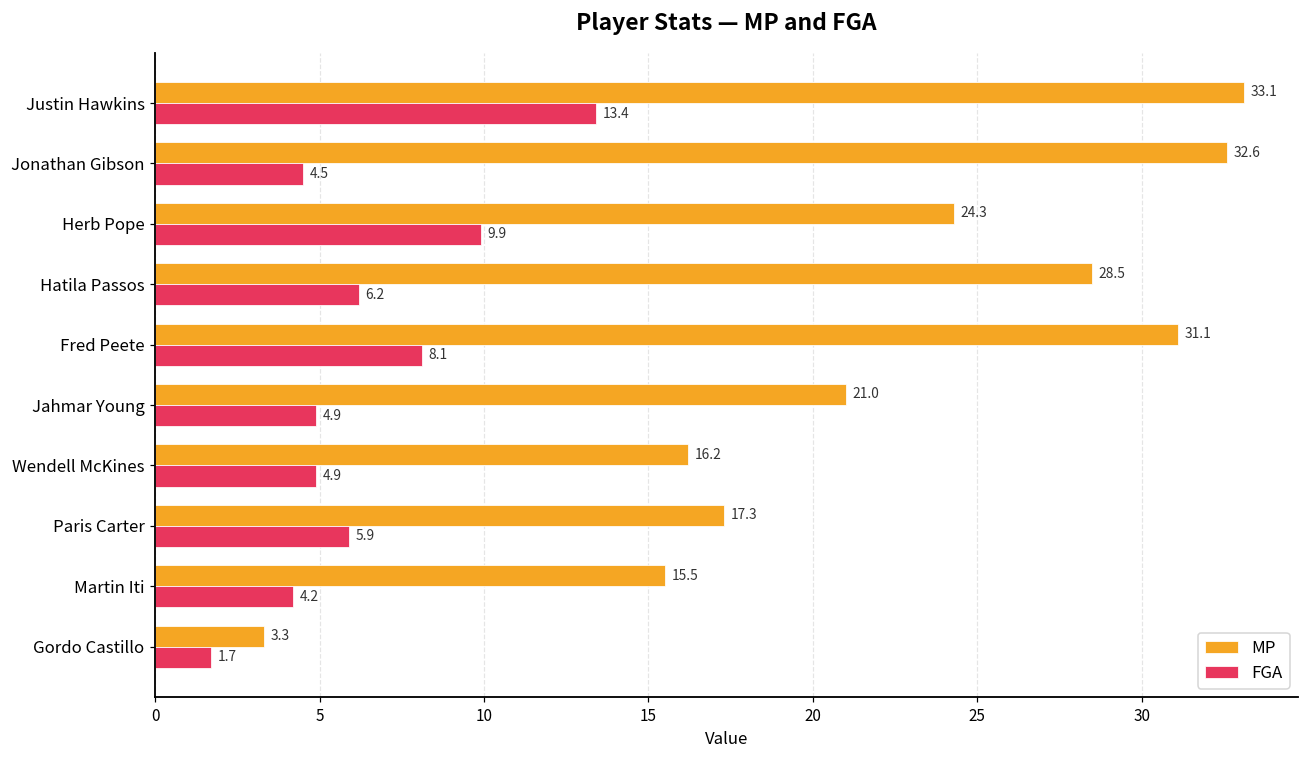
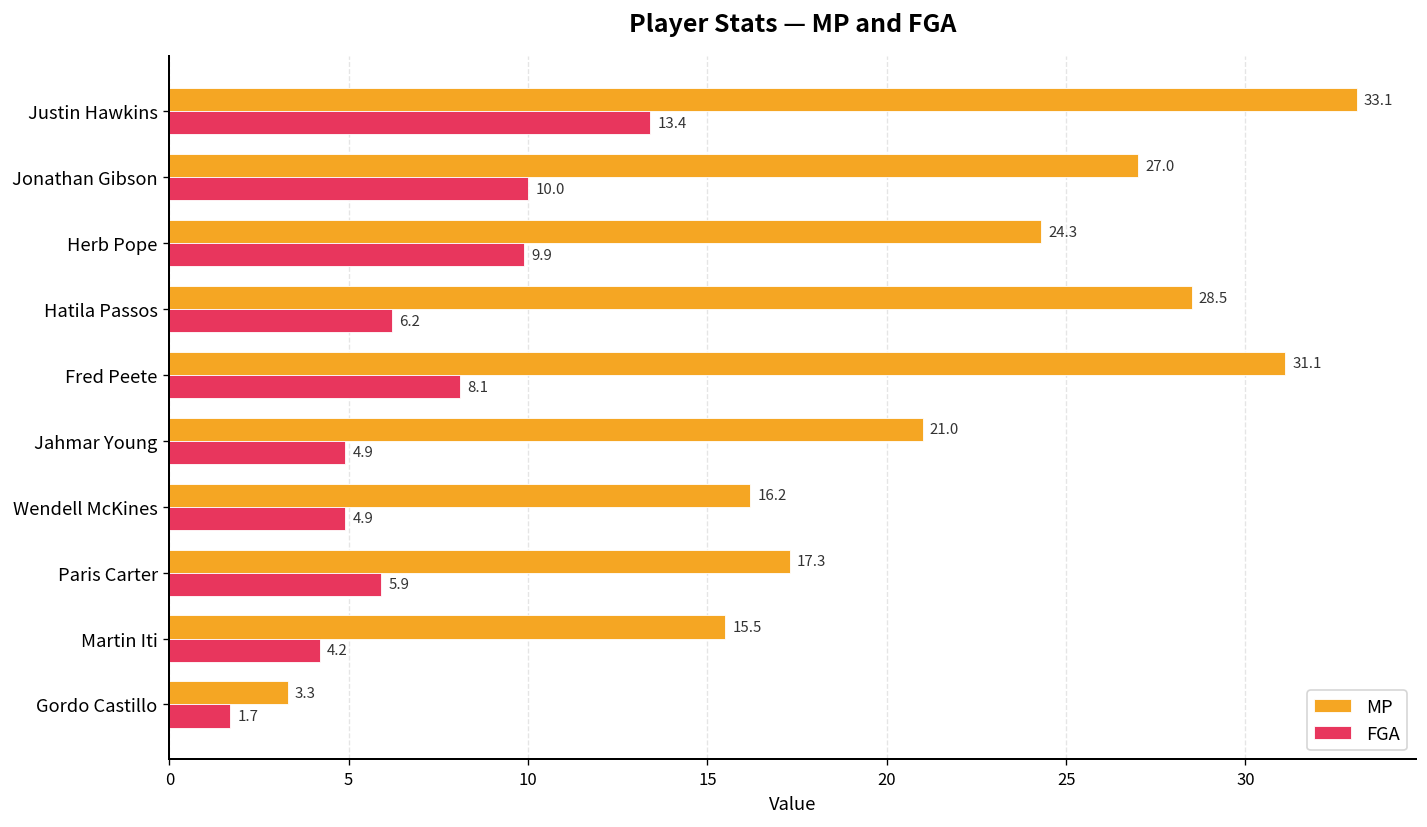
  {
    "MP": {
      "Justin Hawkins": 33.1,
-     "Jonathan Gibson": 32.6,
+     "Jonathan Gibson": 27.0,
      "Herb Pope": 24.3,
      "Hatila Passos": 28.5,
      "Fred Peete": 31.1,
      "Jahmar Young": 21.0,
      "Wendell McKines": 16.2,
      "Paris Carter": 17.3,
      "Martin Iti": 15.5,
      "Gordo Castillo": 3.3
    },
    "FGA": {
      "Justin Hawkins": 13.4,
-     "Jonathan Gibson": 4.5,
+     "Jonathan Gibson": 10.0,
      "Herb Pope": 9.9,
      "Hatila Passos": 6.2,
      "Fred Peete": 8.1,
      "Jahmar Young": 4.9,
      "Wendell McKines": 4.9,
      "Paris Carter": 5.9,
      "Martin Iti": 4.2,
      "Gordo Castillo": 1.7
    }
  }
